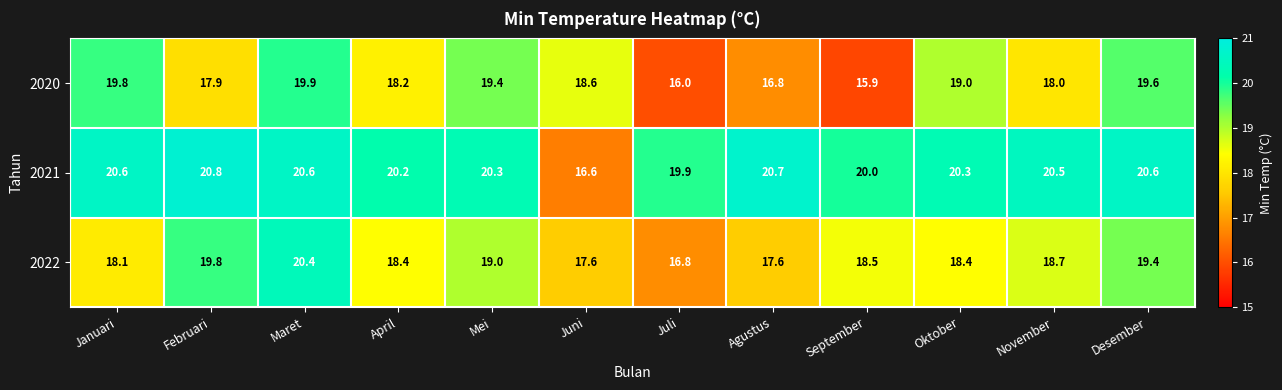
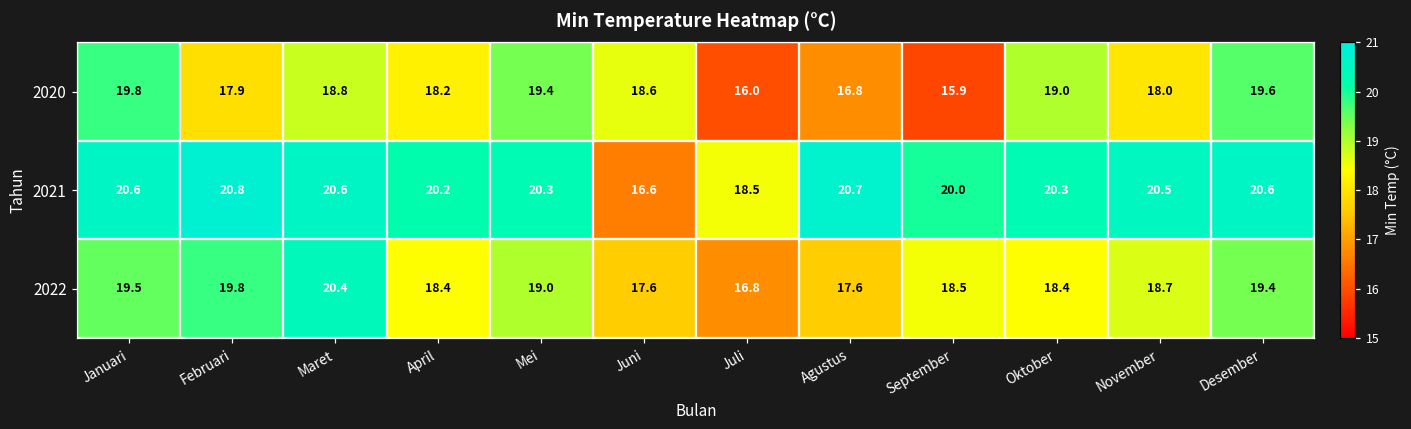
  {
    "2020": {
      "Januari": 19.8,
      "Februari": 17.9,
-     "Maret": 19.9,
+     "Maret": 18.8,
      "April": 18.2,
      "Mei": 19.4,
      "Juni": 18.6,
      "Juli": 16.0,
      "Agustus": 16.8,
      "September": 15.9,
      "Oktober": 19.0,
      "November": 18.0,
      "Desember": 19.6
    },
    "2021": {
      "Januari": 20.6,
      "Februari": 20.8,
      "Maret": 20.6,
      "April": 20.2,
      "Mei": 20.3,
      "Juni": 16.6,
-     "Juli": 19.9,
+     "Juli": 18.5,
      "Agustus": 20.7,
      "September": 20.0,
      "Oktober": 20.3,
      "November": 20.5,
      "Desember": 20.6
    },
    "2022": {
-     "Januari": 18.1,
+     "Januari": 19.5,
      "Februari": 19.8,
      "Maret": 20.4,
      "April": 18.4,
      "Mei": 19.0,
      "Juni": 17.6,
      "Juli": 16.8,
      "Agustus": 17.6,
      "September": 18.5,
      "Oktober": 18.4,
      "November": 18.7,
      "Desember": 19.4
    }
  }
